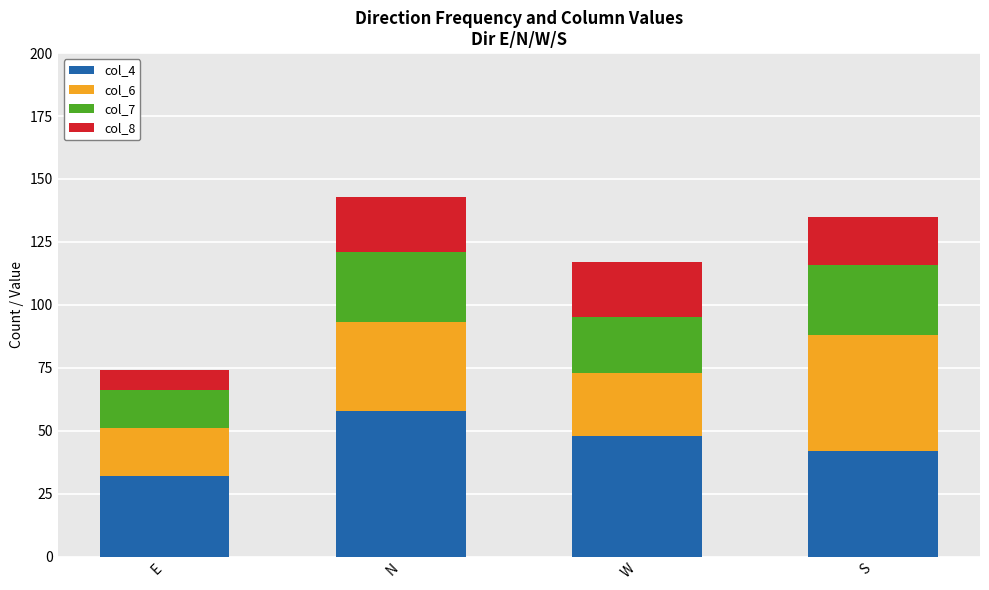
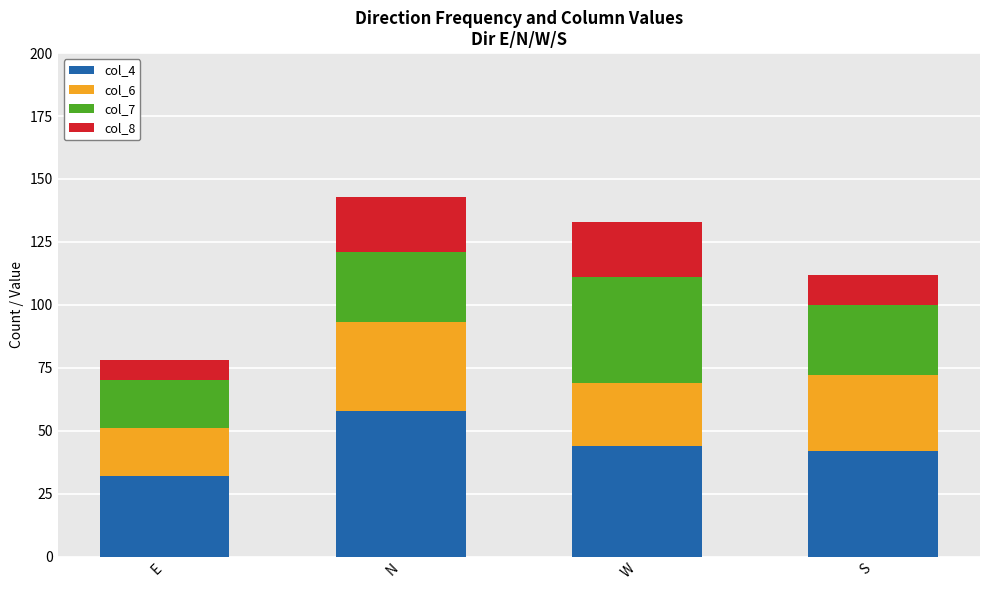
  {
    "col_4": {
      "E": 32,
      "N": 58,
-     "W": 48,
+     "W": 44,
      "S": 42
    },
    "col_6": {
      "E": 19,
      "N": 35,
      "W": 25,
-     "S": 46
+     "S": 30
    },
    "col_7": {
-     "E": 15,
+     "E": 19,
      "N": 28,
-     "W": 22,
+     "W": 42,
      "S": 28
    },
    "col_8": {
      "E": 8,
      "N": 22,
      "W": 22,
-     "S": 19
+     "S": 12
    }
  }
